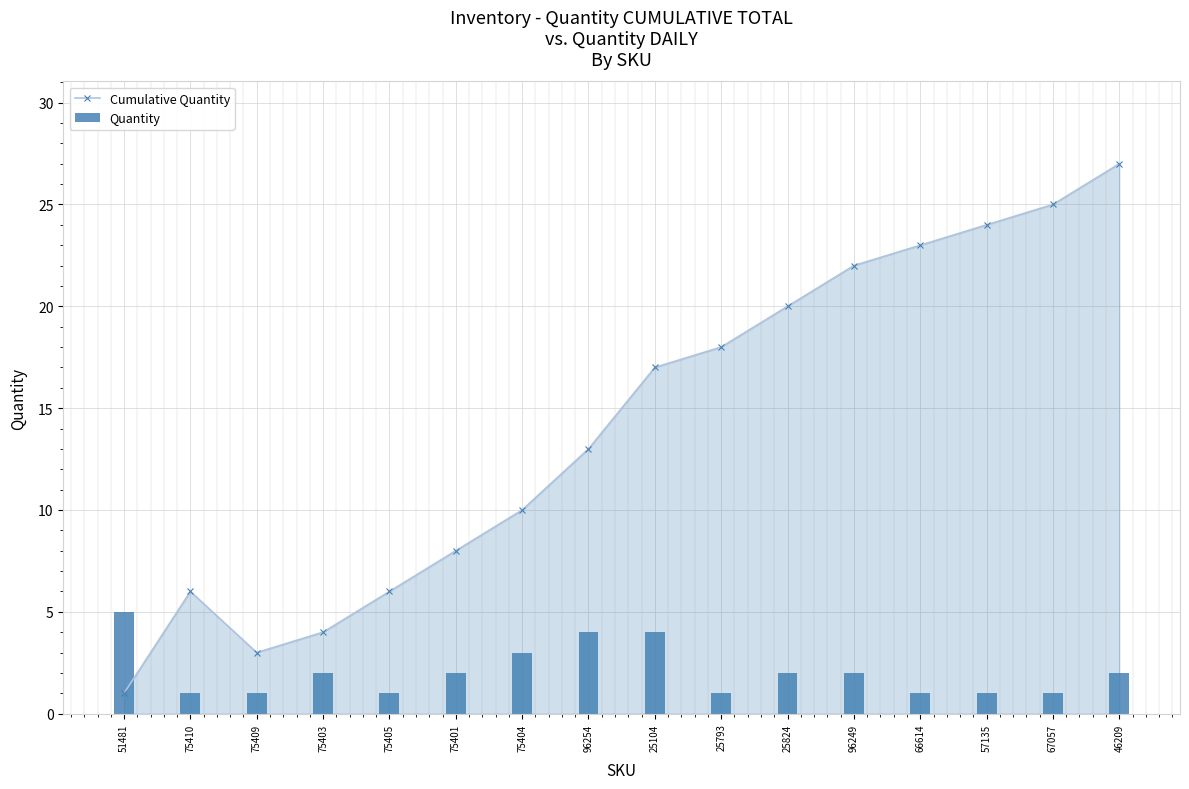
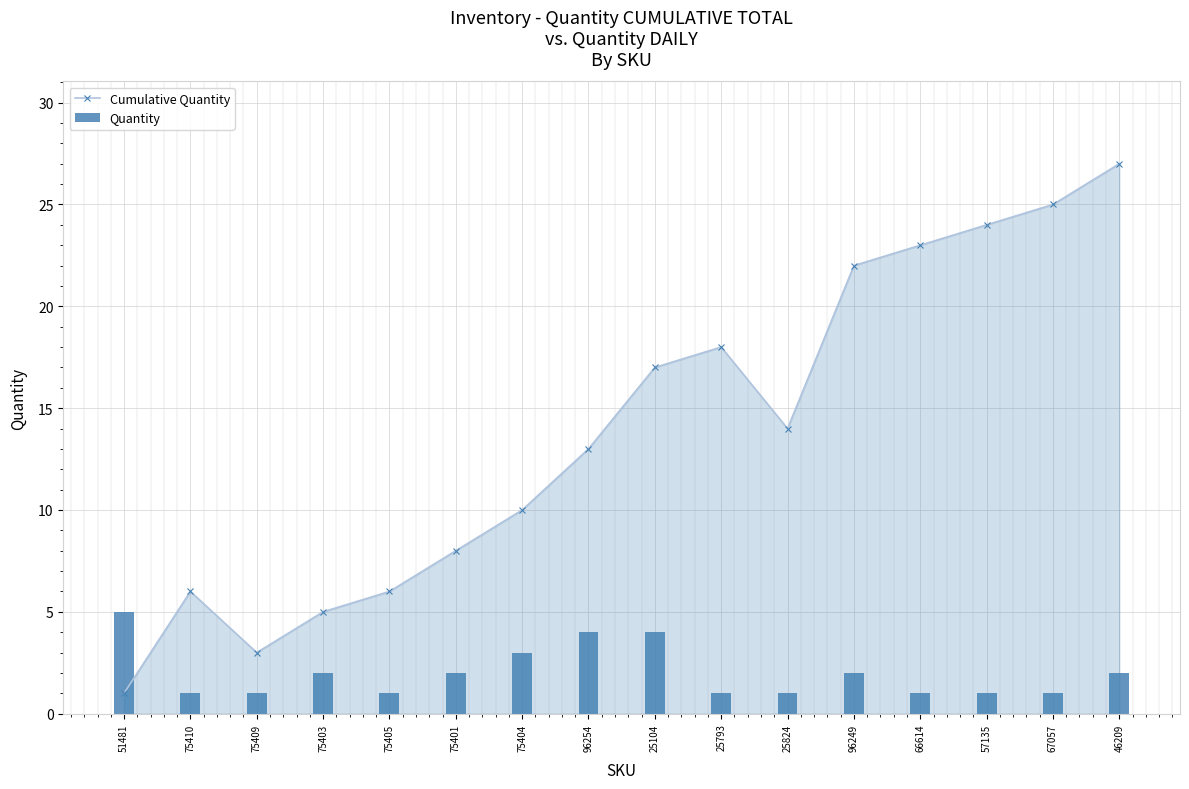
  {
    "Cumulative Quantity": {
      "51481": 1,
      "75410": 6,
      "75409": 3,
-     "75403": 4,
+     "75403": 5,
      "75405": 6,
      "75401": 8,
      "75404": 10,
      "96254": 13,
      "25104": 17,
      "25793": 18,
-     "25824": 20,
+     "25824": 14,
      "96249": 22,
      "66614": 23,
      "57135": 24,
      "67057": 25,
      "46209": 27
    },
    "Quantity": {
      "51481": 5,
      "75410": 1,
      "75409": 1,
      "75403": 2,
      "75405": 1,
      "75401": 2,
      "75404": 3,
      "96254": 4,
      "25104": 4,
      "25793": 1,
-     "25824": 2,
+     "25824": 1,
      "96249": 2,
      "66614": 1,
      "57135": 1,
      "67057": 1,
      "46209": 2
    }
  }
